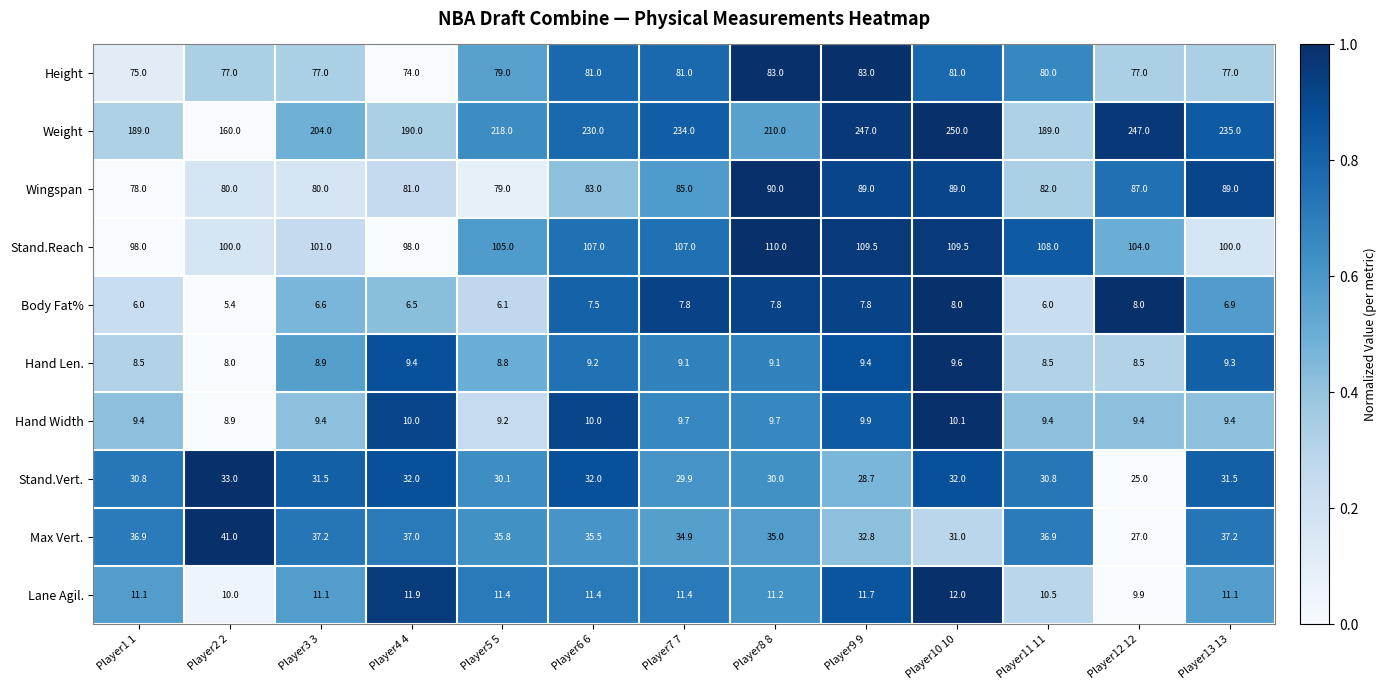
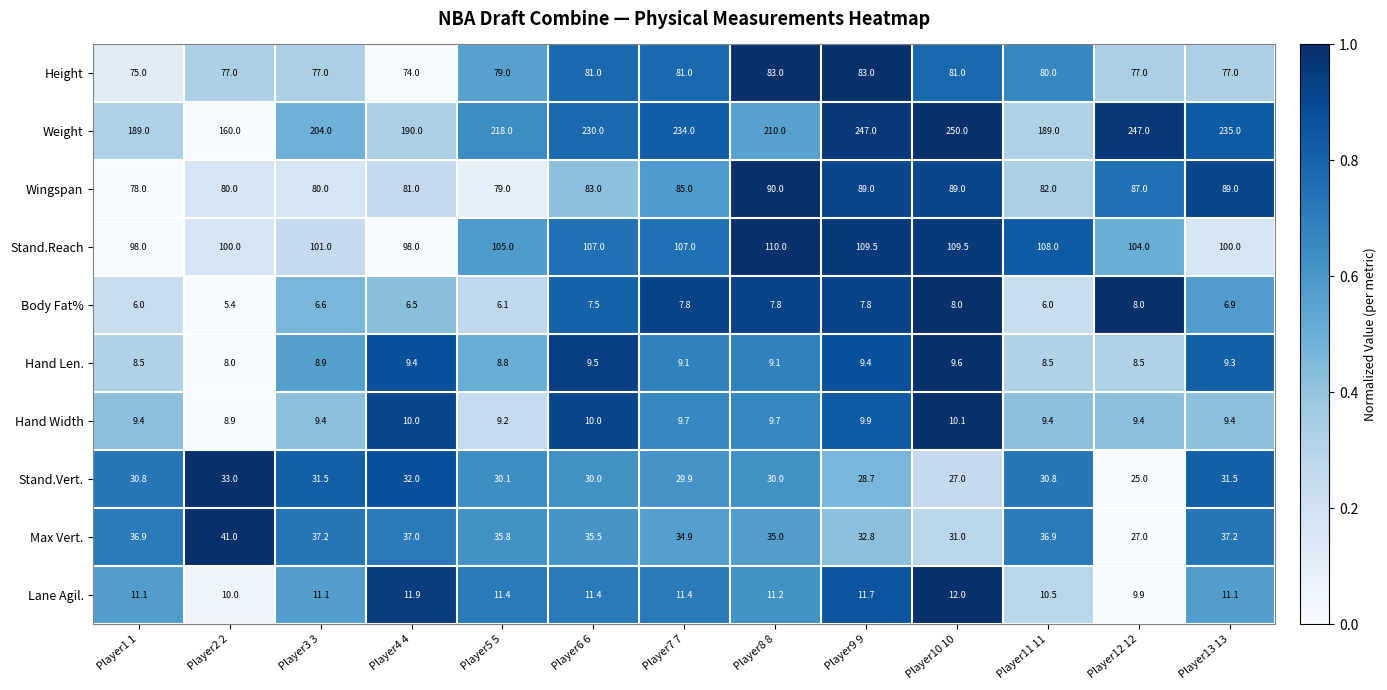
  {
    "Height": {
      "Player1 1": 75.0,
      "Player2 2": 77.0,
      "Player3 3": 77.0,
      "Player4 4": 74.0,
      "Player5 5": 79.0,
      "Player6 6": 81.0,
      "Player7 7": 81.0,
      "Player8 8": 83.0,
      "Player9 9": 83.0,
      "Player10 10": 81.0,
      "Player11 11": 80.0,
      "Player12 12": 77.0,
      "Player13 13": 77.0
    },
    "Weight": {
      "Player1 1": 189.0,
      "Player2 2": 160.0,
      "Player3 3": 204.0,
      "Player4 4": 190.0,
      "Player5 5": 218.0,
      "Player6 6": 230.0,
      "Player7 7": 234.0,
      "Player8 8": 210.0,
      "Player9 9": 247.0,
      "Player10 10": 250.0,
      "Player11 11": 189.0,
      "Player12 12": 247.0,
      "Player13 13": 235.0
    },
    "Wingspan": {
      "Player1 1": 78.0,
      "Player2 2": 80.0,
      "Player3 3": 80.0,
      "Player4 4": 81.0,
      "Player5 5": 79.0,
      "Player6 6": 83.0,
      "Player7 7": 85.0,
      "Player8 8": 90.0,
      "Player9 9": 89.0,
      "Player10 10": 89.0,
      "Player11 11": 82.0,
      "Player12 12": 87.0,
      "Player13 13": 89.0
    },
    "Stand.Reach": {
      "Player1 1": 98.0,
      "Player2 2": 100.0,
      "Player3 3": 101.0,
      "Player4 4": 98.0,
      "Player5 5": 105.0,
      "Player6 6": 107.0,
      "Player7 7": 107.0,
      "Player8 8": 110.0,
      "Player9 9": 109.5,
      "Player10 10": 109.5,
      "Player11 11": 108.0,
      "Player12 12": 104.0,
      "Player13 13": 100.0
    },
    "Body Fat%": {
      "Player1 1": 6.0,
      "Player2 2": 5.4,
      "Player3 3": 6.6,
      "Player4 4": 6.5,
      "Player5 5": 6.1,
      "Player6 6": 7.5,
      "Player7 7": 7.8,
      "Player8 8": 7.8,
      "Player9 9": 7.8,
      "Player10 10": 8.0,
      "Player11 11": 6.0,
      "Player12 12": 8.0,
      "Player13 13": 6.9
    },
    "Hand Len.": {
      "Player1 1": 8.5,
      "Player2 2": 8.0,
      "Player3 3": 8.9,
      "Player4 4": 9.4,
      "Player5 5": 8.8,
-     "Player6 6": 9.2,
+     "Player6 6": 9.5,
      "Player7 7": 9.1,
      "Player8 8": 9.1,
      "Player9 9": 9.4,
      "Player10 10": 9.6,
      "Player11 11": 8.5,
      "Player12 12": 8.5,
      "Player13 13": 9.3
    },
    "Hand Width": {
      "Player1 1": 9.4,
      "Player2 2": 8.9,
      "Player3 3": 9.4,
      "Player4 4": 10.0,
      "Player5 5": 9.2,
      "Player6 6": 10.0,
      "Player7 7": 9.7,
      "Player8 8": 9.7,
      "Player9 9": 9.9,
      "Player10 10": 10.1,
      "Player11 11": 9.4,
      "Player12 12": 9.4,
      "Player13 13": 9.4
    },
    "Stand.Vert.": {
      "Player1 1": 30.8,
      "Player2 2": 33.0,
      "Player3 3": 31.5,
      "Player4 4": 32.0,
      "Player5 5": 30.1,
-     "Player6 6": 32.0,
+     "Player6 6": 30.0,
      "Player7 7": 29.9,
      "Player8 8": 30.0,
      "Player9 9": 28.7,
-     "Player10 10": 32.0,
+     "Player10 10": 27.0,
      "Player11 11": 30.8,
      "Player12 12": 25.0,
      "Player13 13": 31.5
    },
    "Max Vert.": {
      "Player1 1": 36.9,
      "Player2 2": 41.0,
      "Player3 3": 37.2,
      "Player4 4": 37.0,
      "Player5 5": 35.8,
      "Player6 6": 35.5,
      "Player7 7": 34.9,
      "Player8 8": 35.0,
      "Player9 9": 32.8,
      "Player10 10": 31.0,
      "Player11 11": 36.9,
      "Player12 12": 27.0,
      "Player13 13": 37.2
    },
    "Lane Agil.": {
      "Player1 1": 11.1,
      "Player2 2": 10.0,
      "Player3 3": 11.1,
      "Player4 4": 11.9,
      "Player5 5": 11.4,
      "Player6 6": 11.4,
      "Player7 7": 11.4,
      "Player8 8": 11.2,
      "Player9 9": 11.7,
      "Player10 10": 12.0,
      "Player11 11": 10.5,
      "Player12 12": 9.9,
      "Player13 13": 11.1
    }
  }
